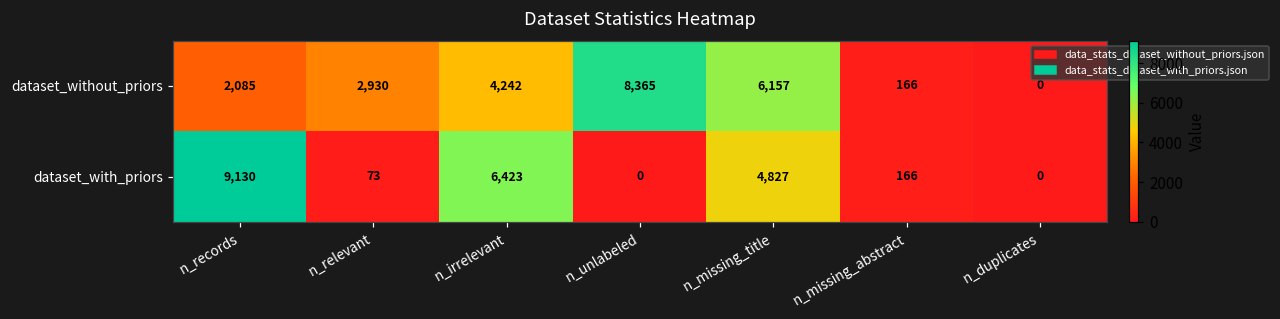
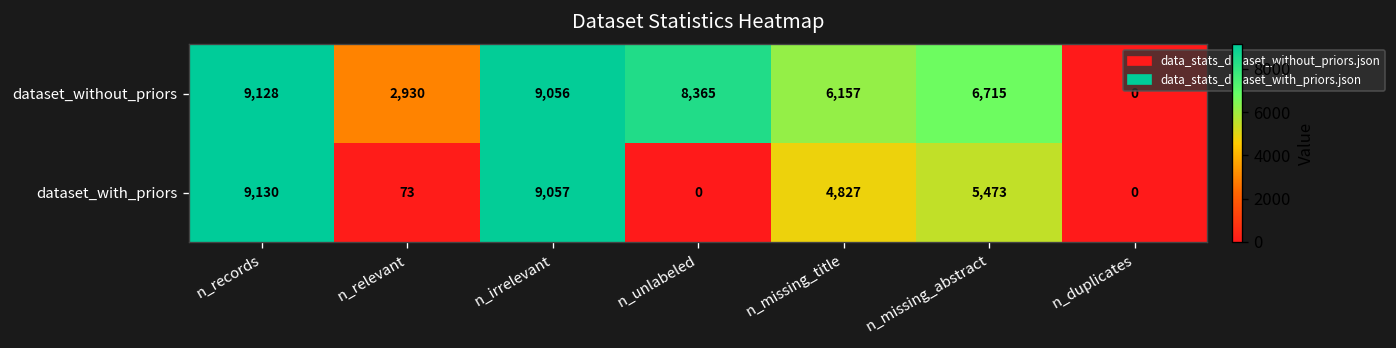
  {
    "dataset_without_priors": {
-     "n_records": "2,085",
+     "n_records": "9,128",
      "n_relevant": "2,930",
-     "n_irrelevant": "4,242",
+     "n_irrelevant": "9,056",
      "n_unlabeled": "8,365",
      "n_missing_title": "6,157",
-     "n_missing_abstract": "166"
+     "n_missing_abstract": "6,715"
    },
    "dataset_with_priors": {
      "n_records": "9,130",
      "n_relevant": "73",
-     "n_irrelevant": "6,423",
+     "n_irrelevant": "9,057",
      "n_unlabeled": "0",
      "n_missing_title": "4,827",
-     "n_missing_abstract": "166",
+     "n_missing_abstract": "5,473",
      "n_duplicates": "0"
    }
  }
